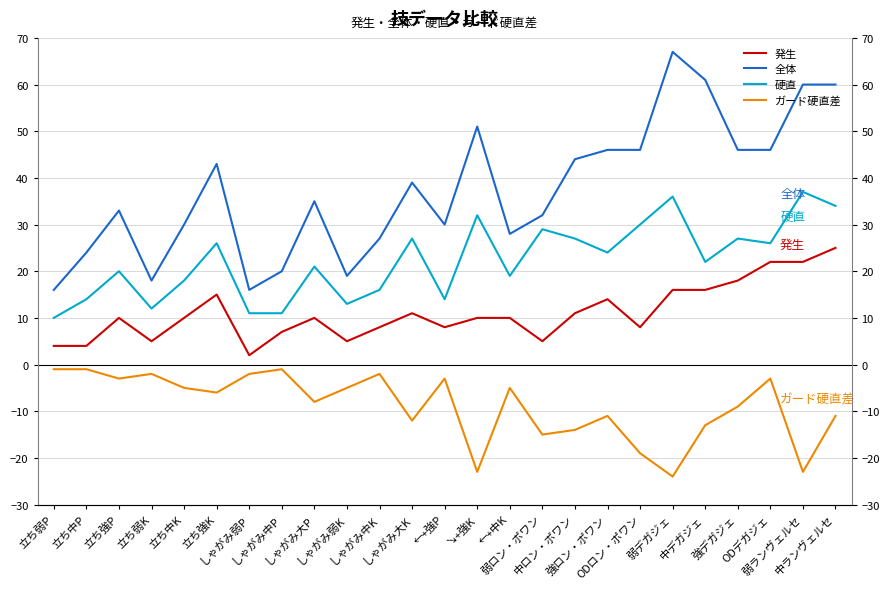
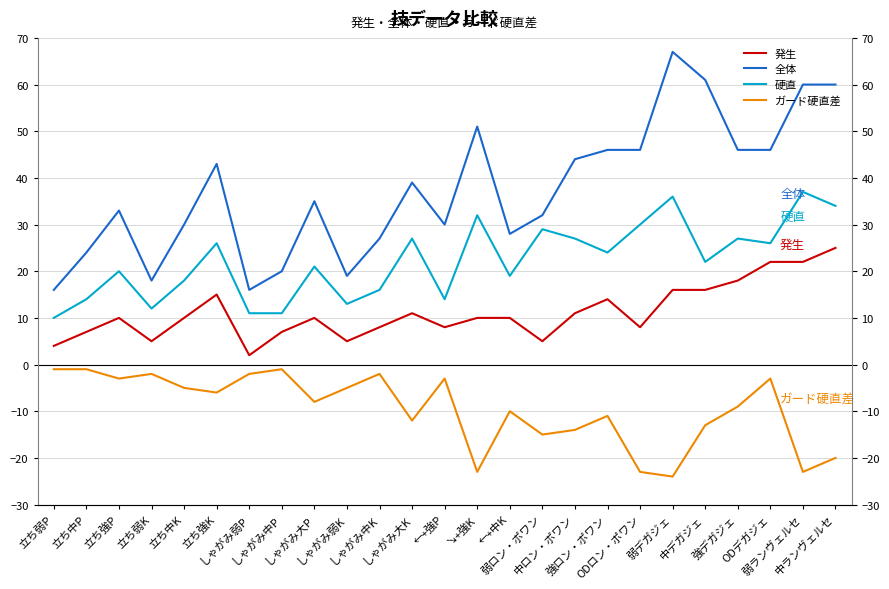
  {
    "発生": {
      "立ち弱P": 4,
-     "立ち中P": 4,
+     "立ち中P": 7,
      "立ち強P": 10,
      "立ち弱K": 5,
      "立ち中K": 10,
      "立ち強K": 15,
      "しゃがみ弱P": 2,
      "しゃがみ中P": 7,
      "しゃがみ大P": 10,
      "しゃがみ弱K": 5,
      "しゃがみ中K": 8,
      "しゃがみ大K": 11,
      "←+強P": 8,
      "↘+強K": 10,
      "←+中K": 10,
      "弱ロン・ポワン": 5,
      "中ロン・ポワン": 11,
      "強ロン・ポワン": 14,
      "ODロン・ポワン": 8,
      "弱デガジェ": 16,
      "中デガジェ": 16,
      "強デガジェ": 18,
      "ODデガジェ": 22,
      "弱ランヴェルセ": 22,
      "中ランヴェルセ": 25
    },
    "全体": {
      "立ち弱P": 16,
      "立ち中P": 24,
      "立ち強P": 33,
      "立ち弱K": 18,
      "立ち中K": 30,
      "立ち強K": 43,
      "しゃがみ弱P": 16,
      "しゃがみ中P": 20,
      "しゃがみ大P": 35,
      "しゃがみ弱K": 19,
      "しゃがみ中K": 27,
      "しゃがみ大K": 39,
      "←+強P": 30,
      "↘+強K": 51,
      "←+中K": 28,
      "弱ロン・ポワン": 32,
      "中ロン・ポワン": 44,
      "強ロン・ポワン": 46,
      "ODロン・ポワン": 46,
      "弱デガジェ": 67,
      "中デガジェ": 61,
      "強デガジェ": 46,
      "ODデガジェ": 46,
      "弱ランヴェルセ": 60,
      "中ランヴェルセ": 60
    },
    "硬直": {
      "立ち弱P": 10,
      "立ち中P": 14,
      "立ち強P": 20,
      "立ち弱K": 12,
      "立ち中K": 18,
      "立ち強K": 26,
      "しゃがみ弱P": 11,
      "しゃがみ中P": 11,
      "しゃがみ大P": 21,
      "しゃがみ弱K": 13,
      "しゃがみ中K": 16,
      "しゃがみ大K": 27,
      "←+強P": 14,
      "↘+強K": 32,
      "←+中K": 19,
      "弱ロン・ポワン": 29,
      "中ロン・ポワン": 27,
      "強ロン・ポワン": 24,
      "ODロン・ポワン": 30,
      "弱デガジェ": 36,
      "中デガジェ": 22,
      "強デガジェ": 27,
      "ODデガジェ": 26,
      "弱ランヴェルセ": 37,
      "中ランヴェルセ": 34
    },
    "ガード硬直差": {
      "立ち弱P": -1,
      "立ち中P": -1,
      "立ち強P": -3,
      "立ち弱K": -2,
      "立ち中K": -5,
      "立ち強K": -6,
      "しゃがみ弱P": -2,
      "しゃがみ中P": -1,
      "しゃがみ大P": -8,
      "しゃがみ弱K": -5,
      "しゃがみ中K": -2,
      "しゃがみ大K": -12,
      "←+強P": -3,
      "↘+強K": -23,
-     "←+中K": -5,
+     "←+中K": -10,
      "弱ロン・ポワン": -15,
      "中ロン・ポワン": -14,
      "強ロン・ポワン": -11,
-     "ODロン・ポワン": -19,
+     "ODロン・ポワン": -23,
      "弱デガジェ": -24,
      "中デガジェ": -13,
      "強デガジェ": -9,
      "ODデガジェ": -3,
      "弱ランヴェルセ": -23,
-     "中ランヴェルセ": -11
+     "中ランヴェルセ": -20
    }
  }
